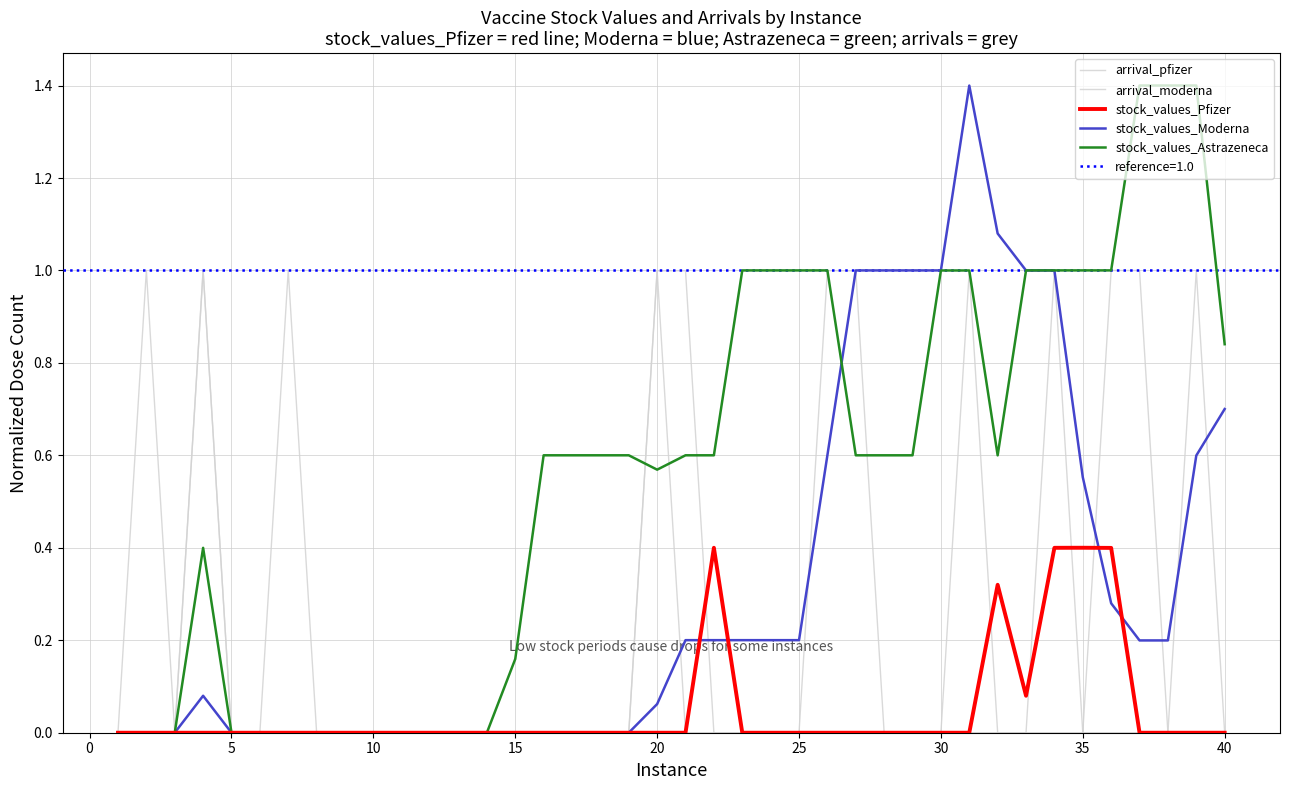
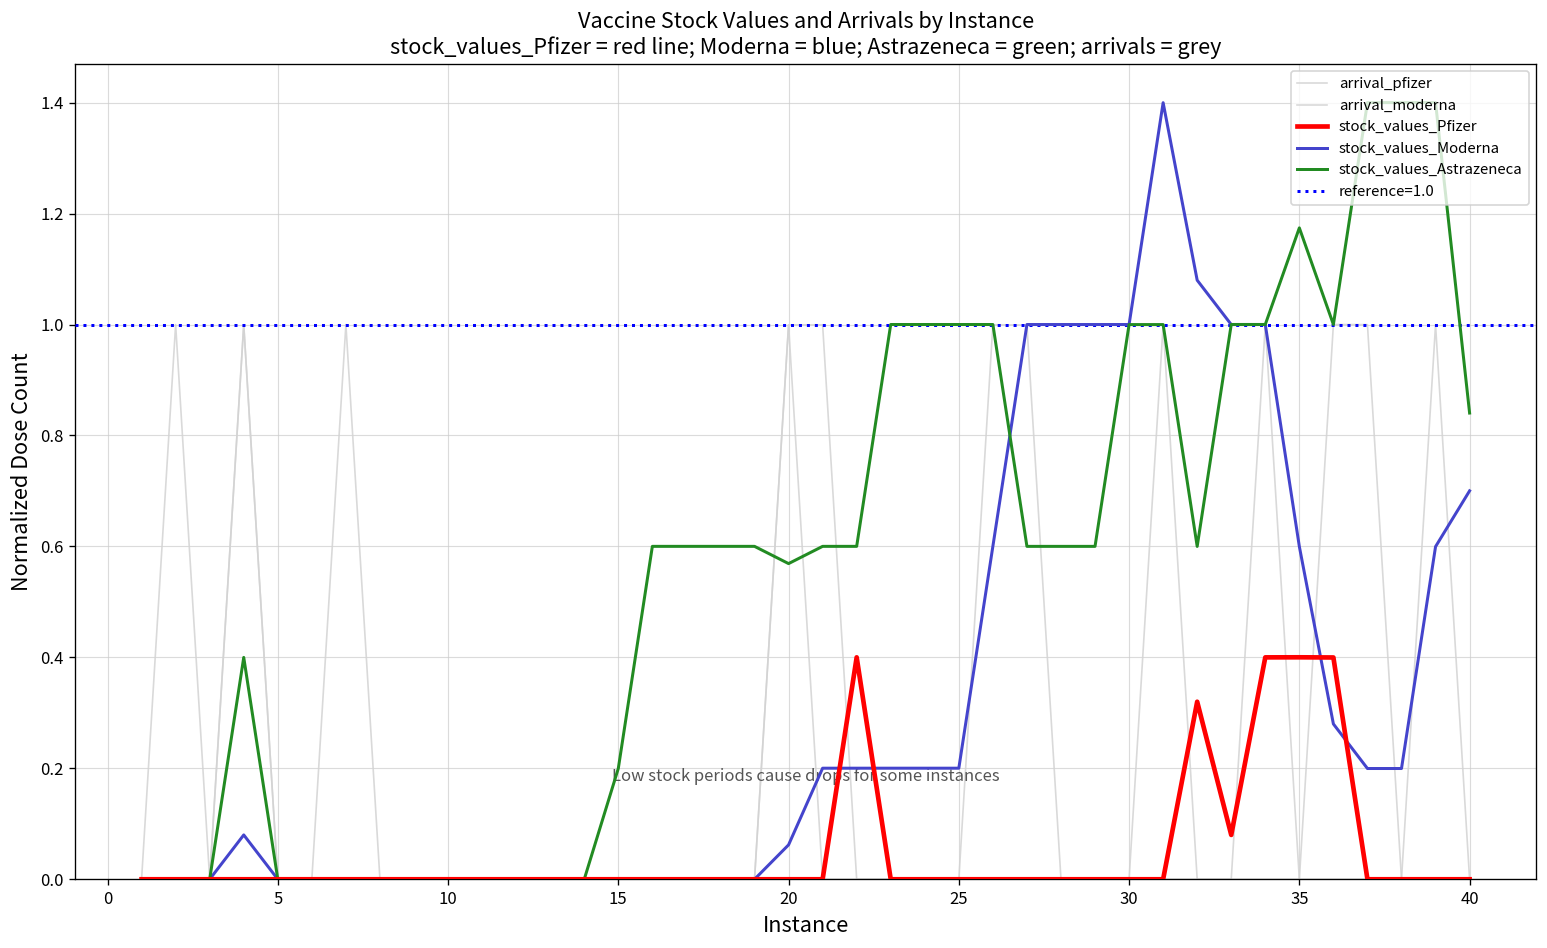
  {
    "stock_values_Pfizer": {
      "20": 0.00,
      "35": 0.40
    },
    "stock_values_Moderna": {
      "20": 0.06,
      "25": 0.20,
-     "35": 0.55,
+     "35": 0.60,
      "40": 0.70
    },
    "stock_values_Astrazeneca": {
-     "15": 0.16,
+     "15": 0.20,
      "20": 0.57,
      "25": 1.00,
-     "35": 1.00,
+     "35": 1.17,
      "40": 0.84
    }
  }
